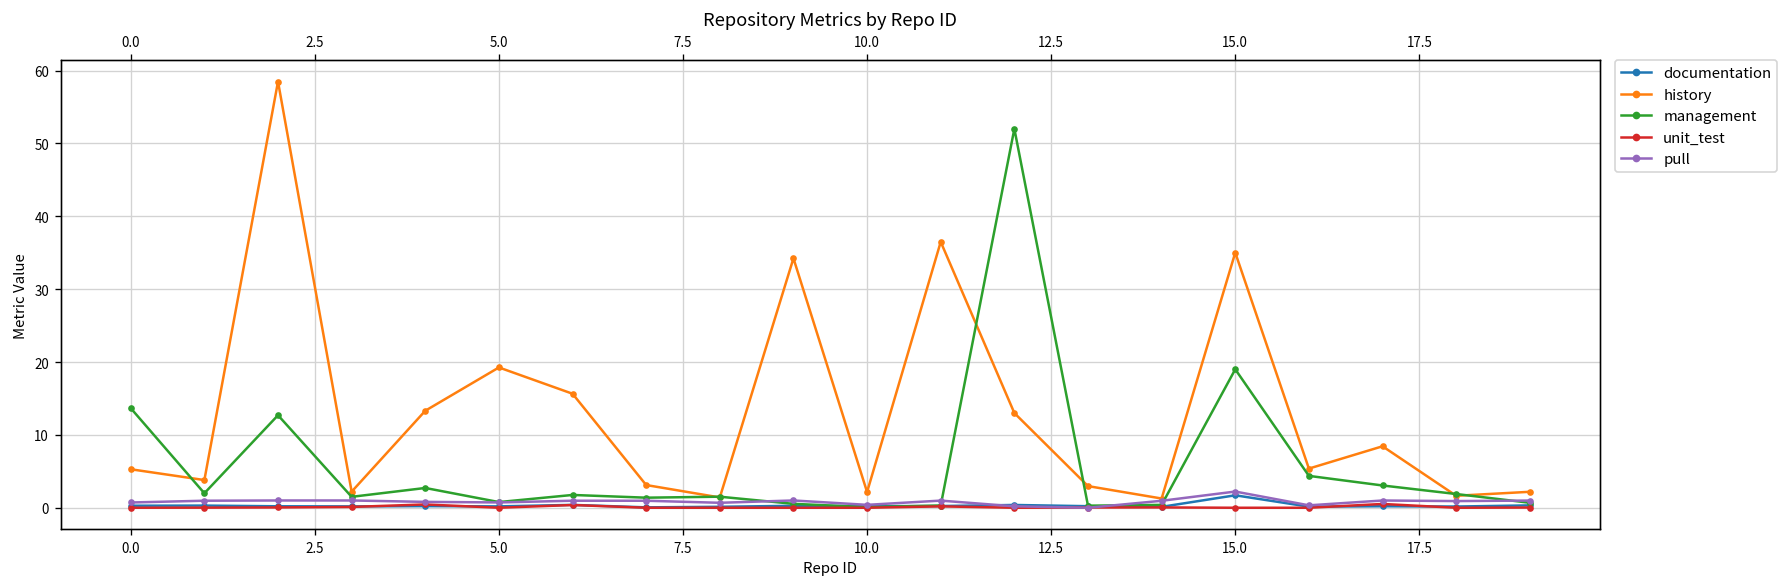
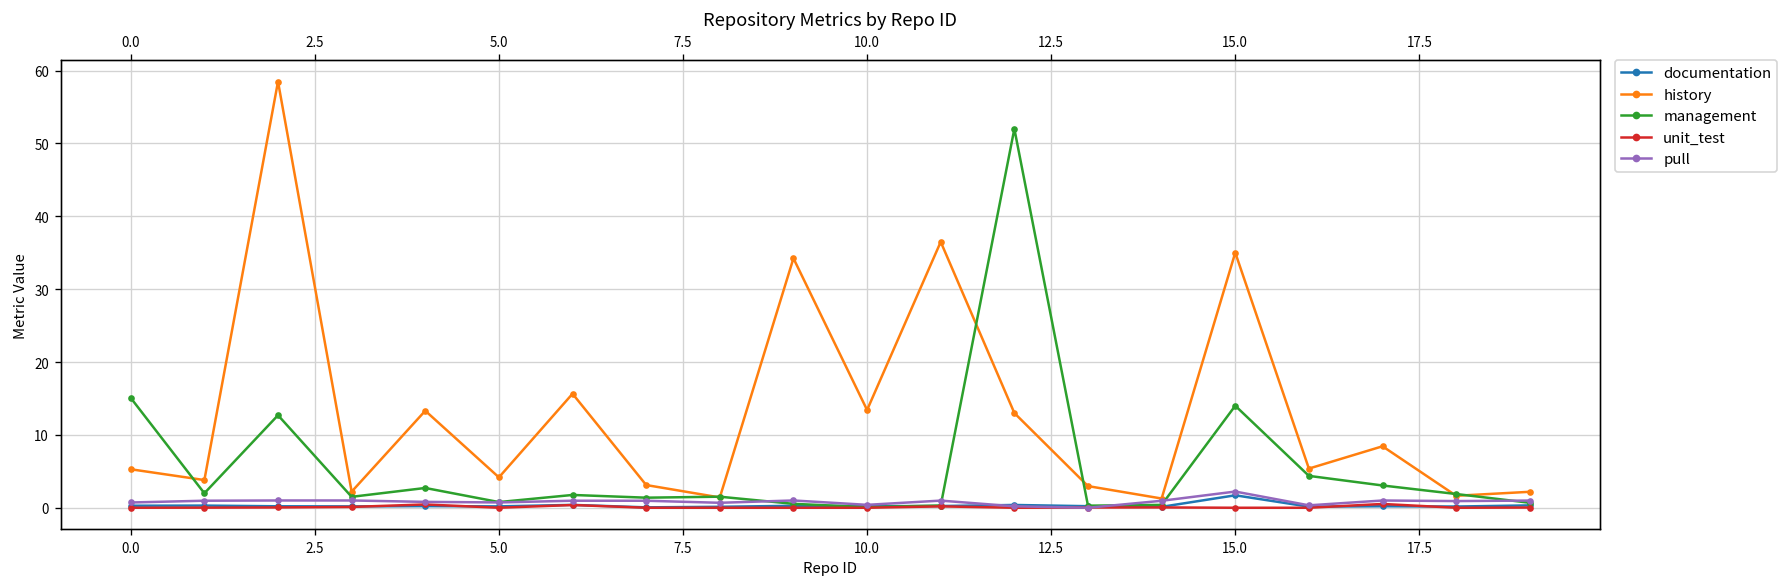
  {
    "documentation": {
      "15.0": 2
    },
    "history": {
      "0.0": 5,
-     "5.0": 19,
-     "10.0": 2,
+     "5.0": 4,
+     "10.0": 13,
      "15.0": 35
    },
    "management": {
-     "0.0": 14,
-     "15.0": 19
+     "0.0": 15,
+     "15.0": 14
    },
    "unit_test": {
      "15.0": 0
    },
    "pull": {
      "0.0": 1,
      "15.0": 2
    }
  }
